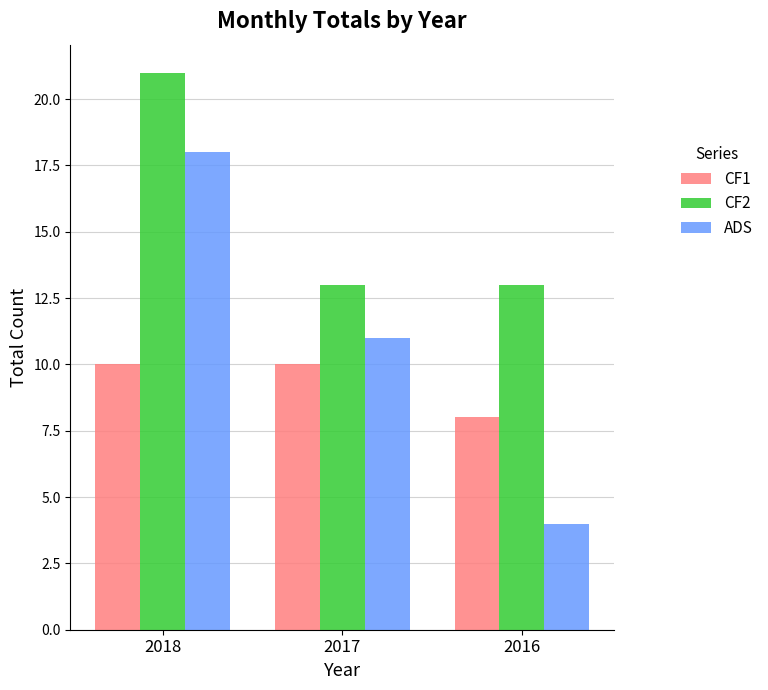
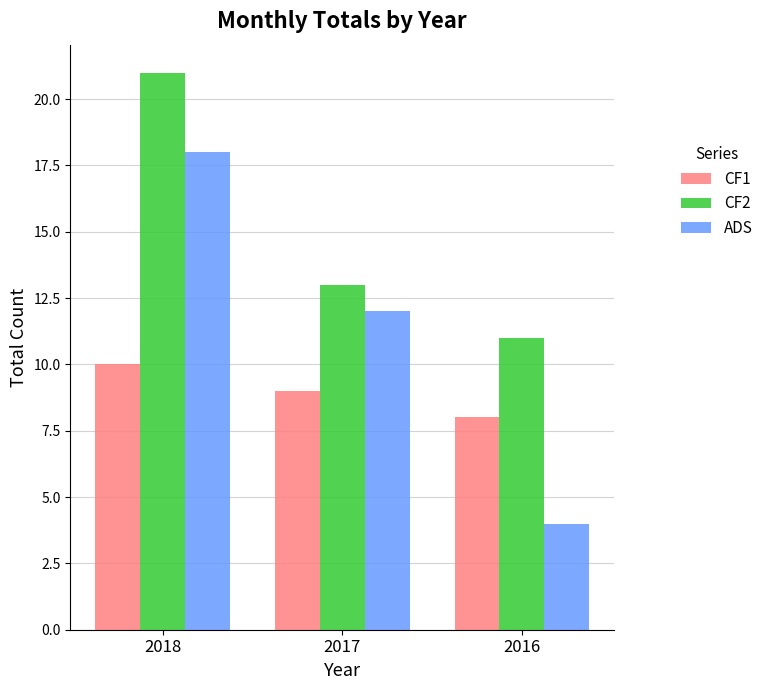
  {
    "CF1": {
      "2018": 10,
-     "2017": 10,
+     "2017": 9,
      "2016": 8
    },
    "CF2": {
      "2018": 21,
      "2017": 13,
-     "2016": 13
+     "2016": 11
    },
    "ADS": {
      "2018": 18,
-     "2017": 11,
+     "2017": 12,
      "2016": 4
    }
  }
